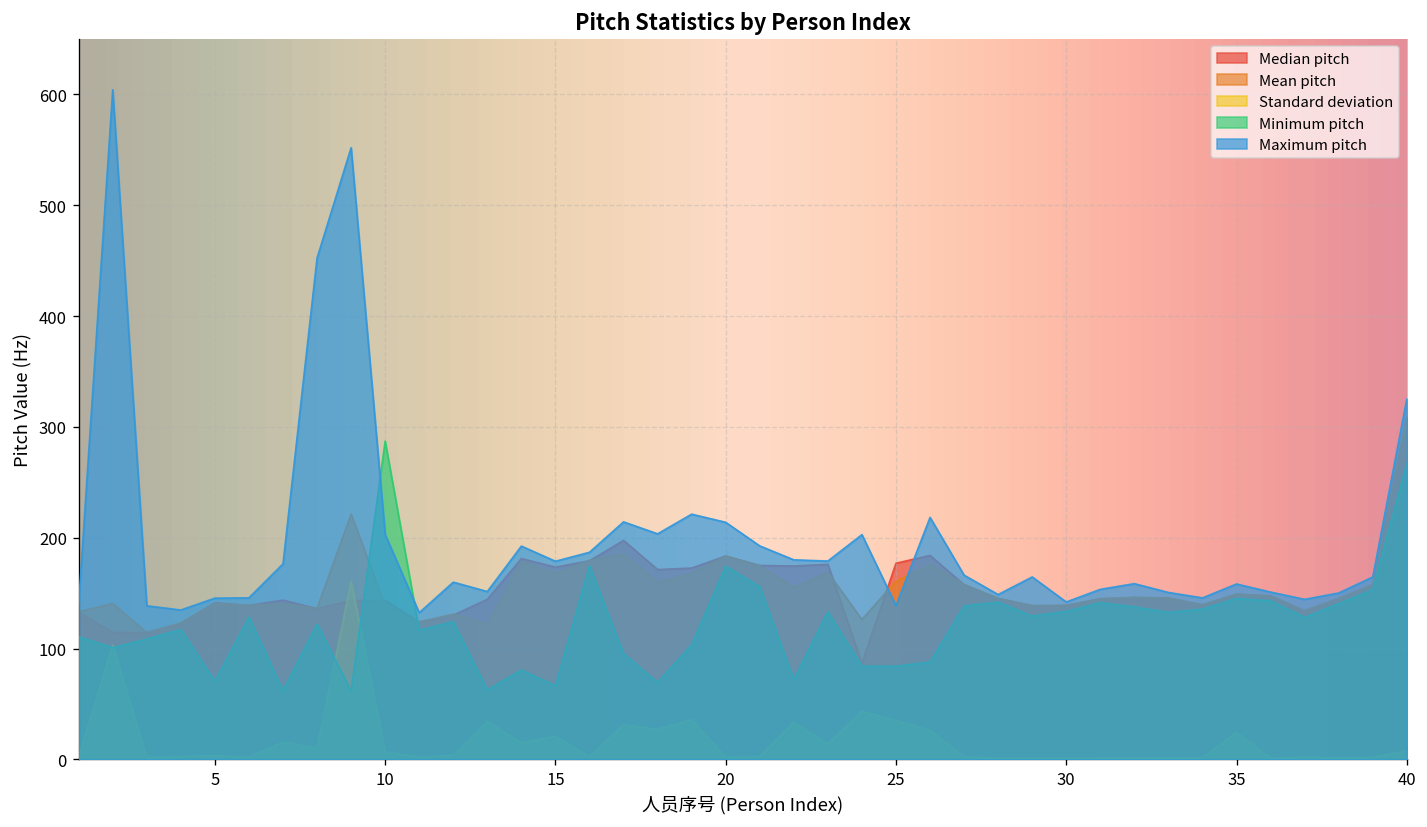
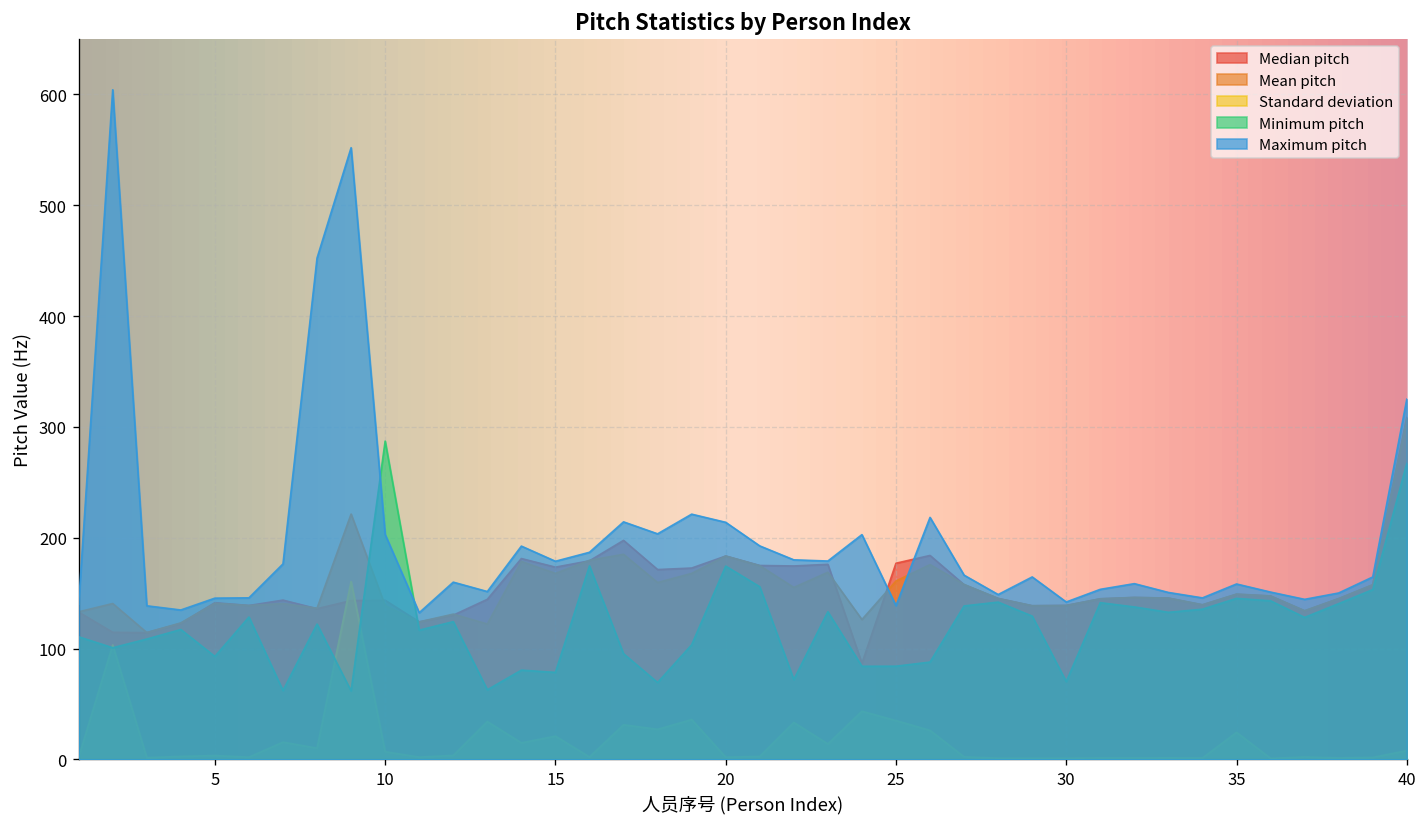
  {
    "Standard deviation": {
      "5": 0,
      "10": 10,
      "15": 20,
      "20": 0,
      "25": 40,
      "30": 0,
      "35": 20,
      "40": 10
    },
    "Minimum pitch": {
-     "5": 70,
+     "5": 90,
      "10": 290,
-     "15": 70,
+     "15": 80,
      "20": 170,
      "25": 80,
-     "30": 130,
+     "30": 70,
      "35": 150,
      "40": 270
    },
    "Maximum pitch": {
      "5": 150,
      "10": 200,
      "15": 180,
      "20": 210,
      "25": 140,
      "30": 140,
      "35": 160,
      "40": 330
    }
  }
